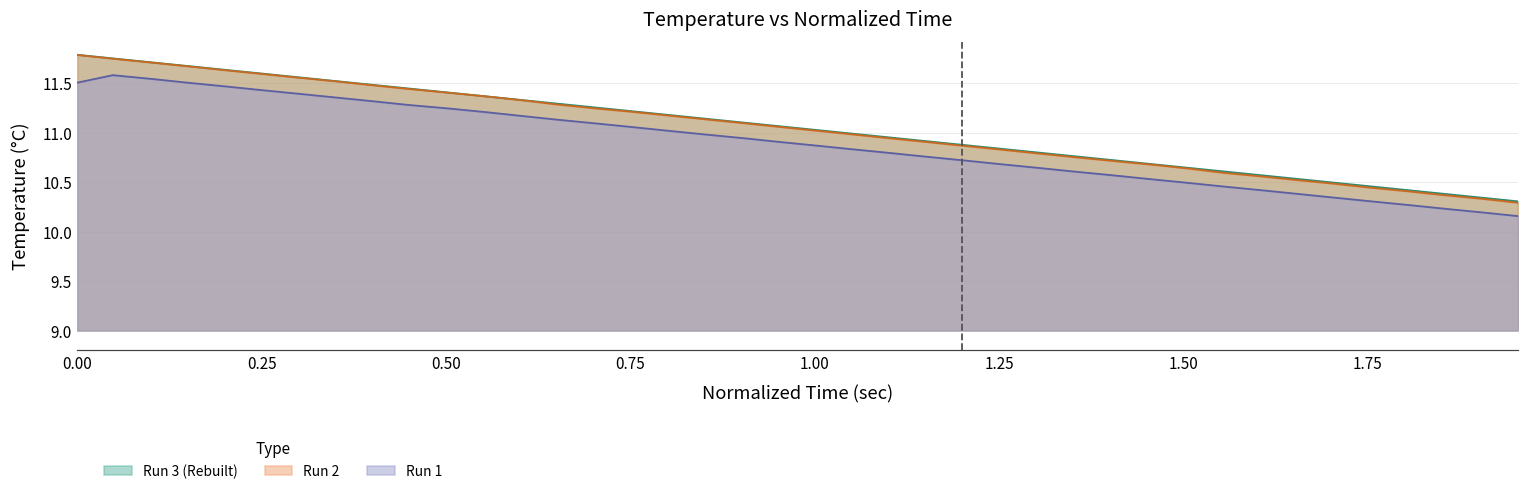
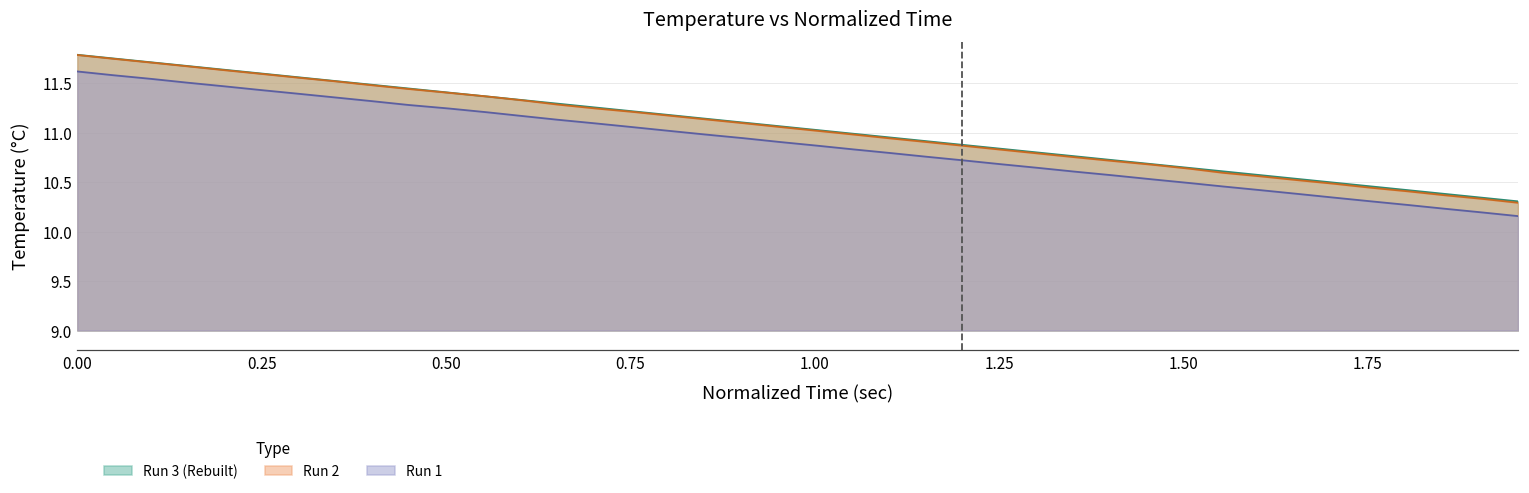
  {
    "Run 1": {
-     "0.00": 11.5
+     "0.00": 11.6
    }
  }
